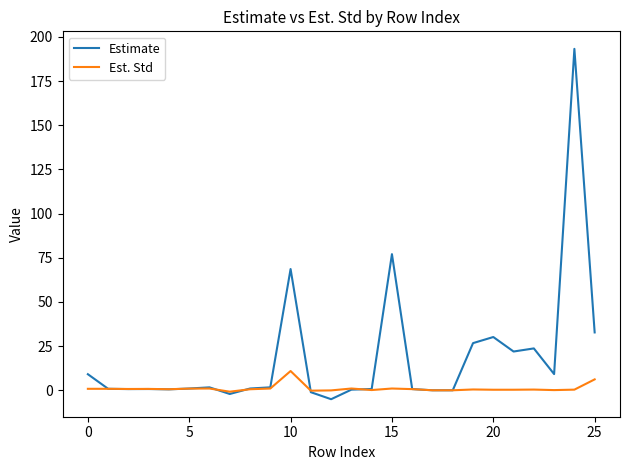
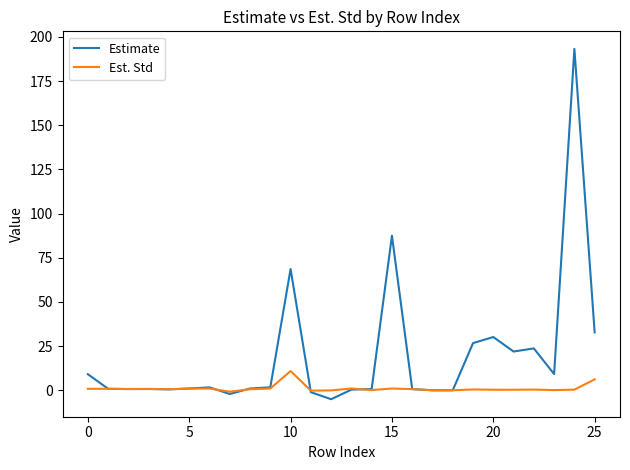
  {
    "Estimate": {
      "0": 9,
      "10": 69,
-     "15": 77,
+     "15": 88,
      "20": 30,
      "25": 33
    },
    "Est. Std": {
      "0": 1,
      "10": 11,
      "15": 1,
      "20": 0,
      "25": 6
    }
  }
